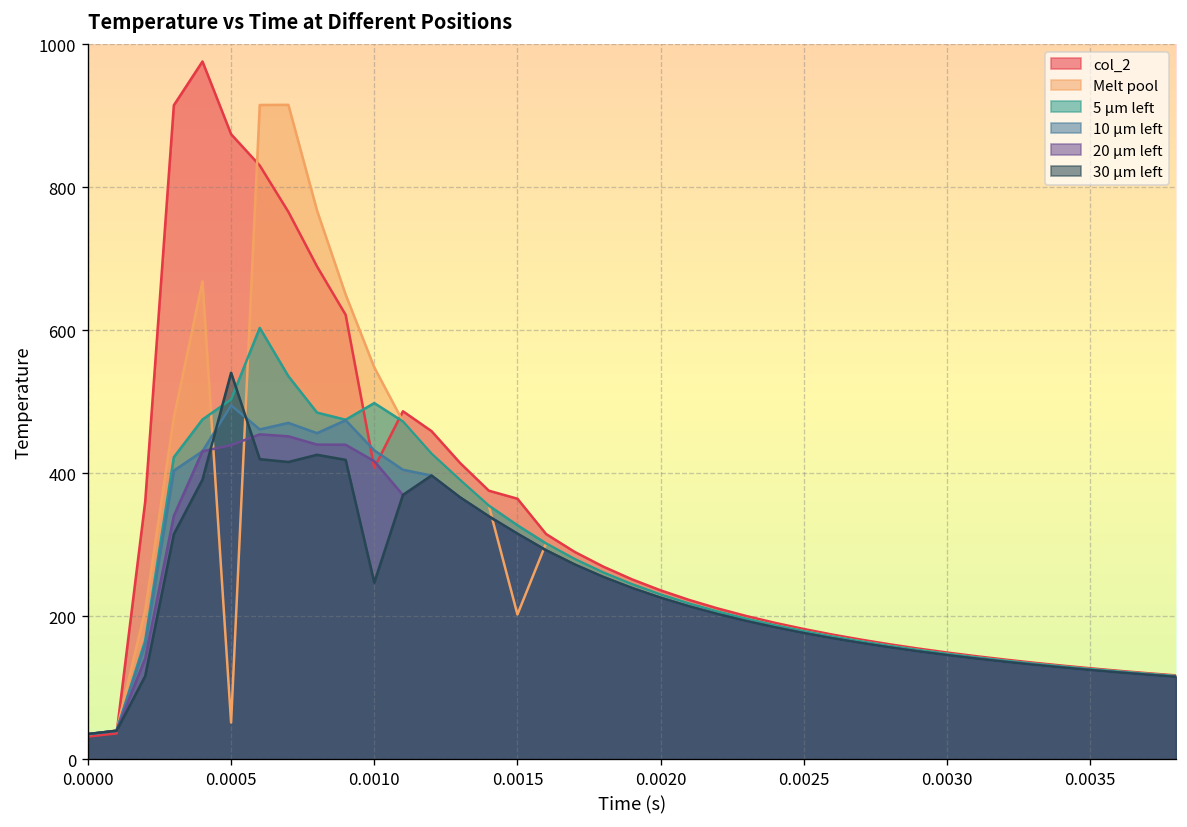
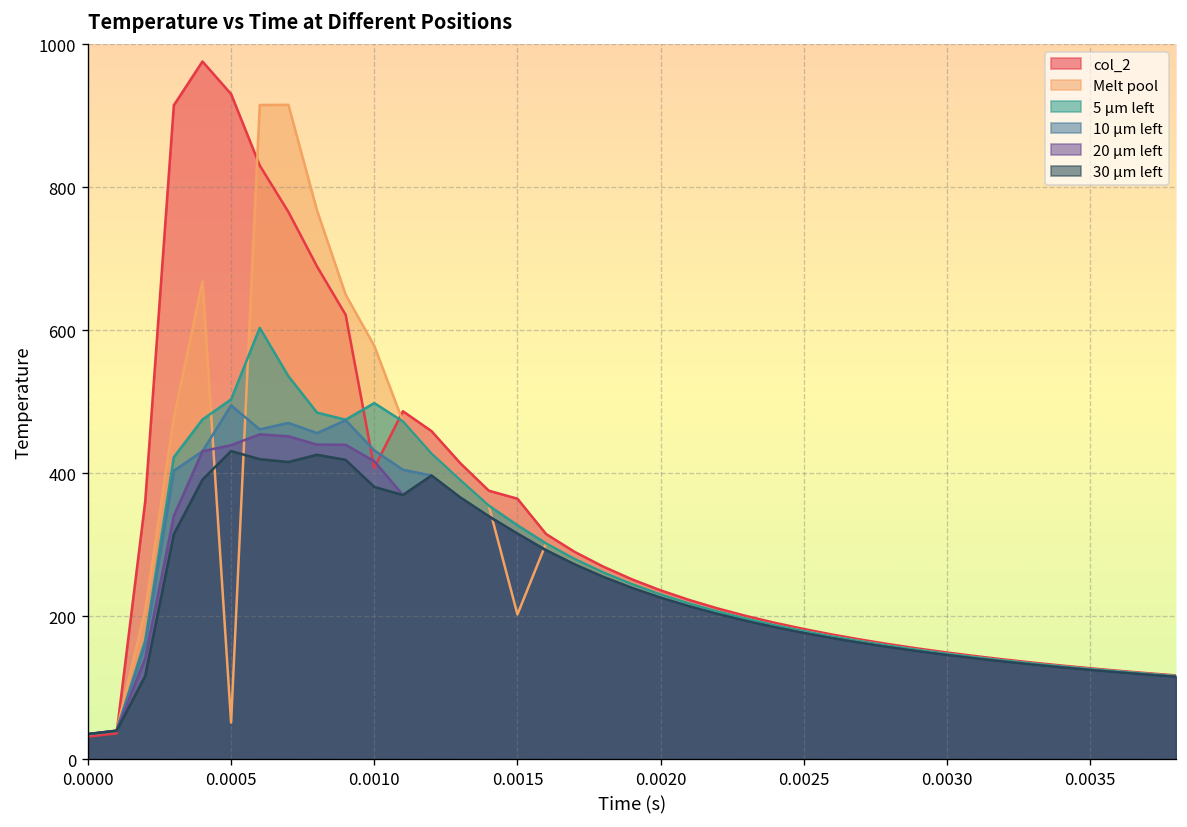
  {
    "col_2": {
-     "0.0005": 870,
+     "0.0005": 930,
      "0.0010": 410,
      "0.0015": 360,
      "0.0020": 240
    },
    "Melt pool": {
      "0.0005": 50,
-     "0.0010": 550,
+     "0.0010": 580,
      "0.0015": 200
    },
    "30 μm left": {
-     "0.0005": 540,
-     "0.0010": 250
+     "0.0005": 430,
+     "0.0010": 380
    }
  }
